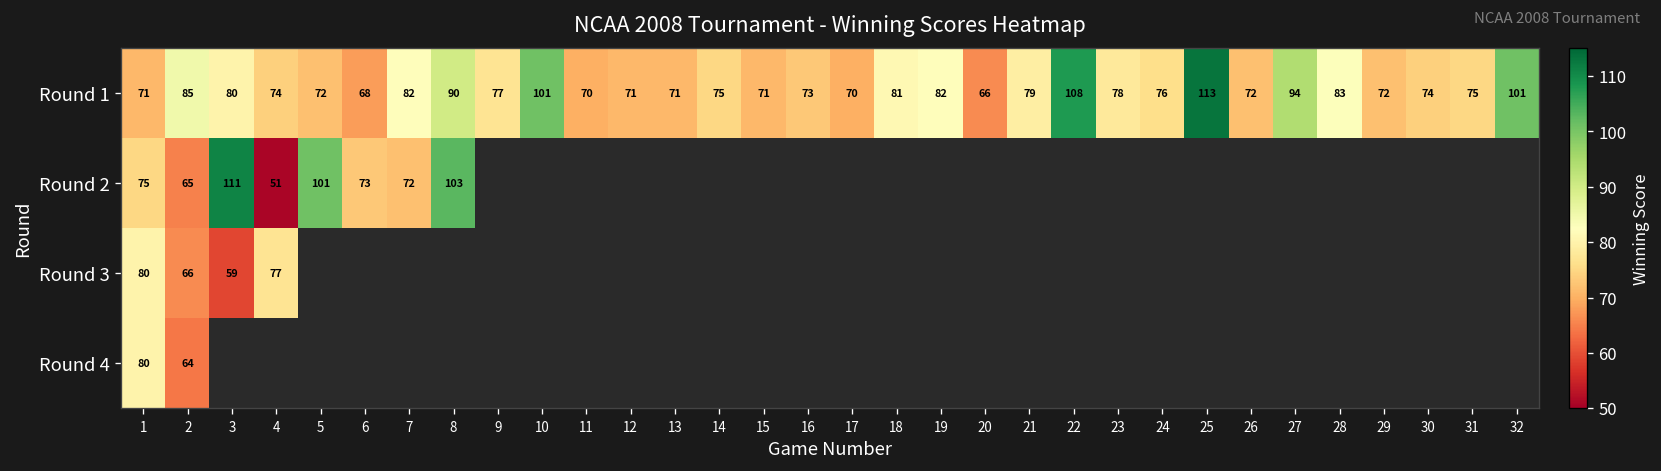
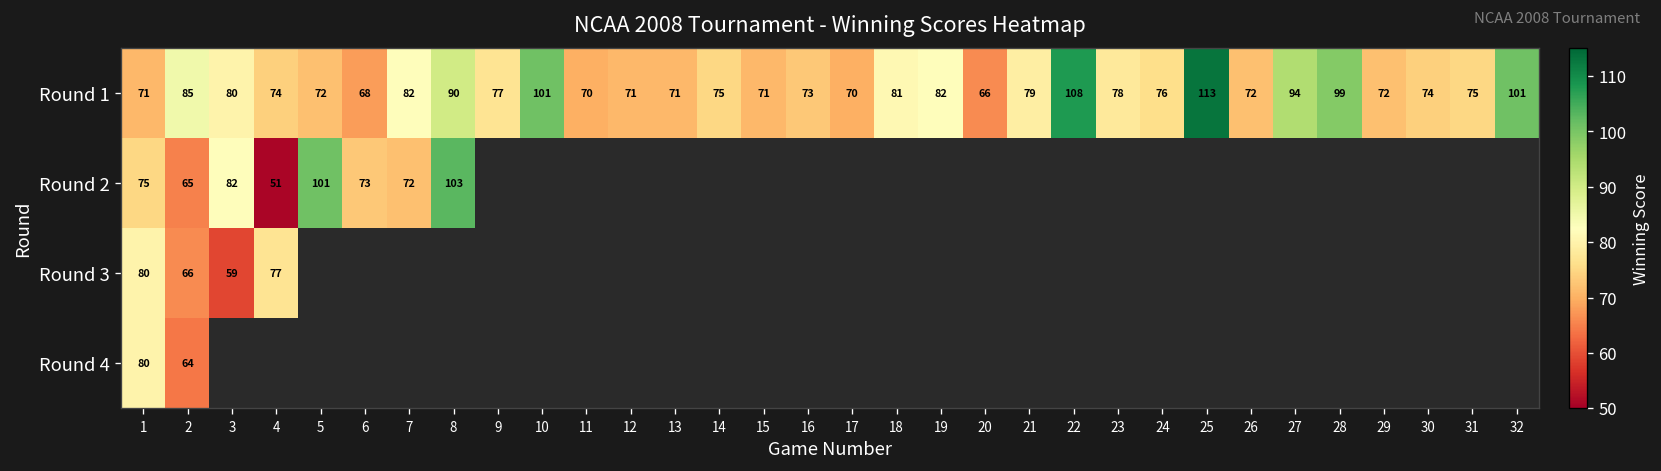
  {
    "Round 1": {
      "1": 71,
      "2": 85,
      "3": 80,
      "4": 74,
      "5": 72,
      "6": 68,
      "7": 82,
      "8": 90,
      "9": 77,
      "10": 101,
      "11": 70,
      "12": 71,
      "13": 71,
      "14": 75,
      "15": 71,
      "16": 73,
      "17": 70,
      "18": 81,
      "19": 82,
      "20": 66,
      "21": 79,
      "22": 108,
      "23": 78,
      "24": 76,
      "25": 113,
      "26": 72,
      "27": 94,
-     "28": 83,
+     "28": 99,
      "29": 72,
      "30": 74,
      "31": 75,
      "32": 101
    },
    "Round 2": {
      "1": 75,
      "2": 65,
-     "3": 111,
+     "3": 82,
      "4": 51,
      "5": 101,
      "6": 73,
      "7": 72,
      "8": 103
    },
    "Round 3": {
      "1": 80,
      "2": 66,
      "3": 59,
      "4": 77
    },
    "Round 4": {
      "1": 80,
      "2": 64
    }
  }
